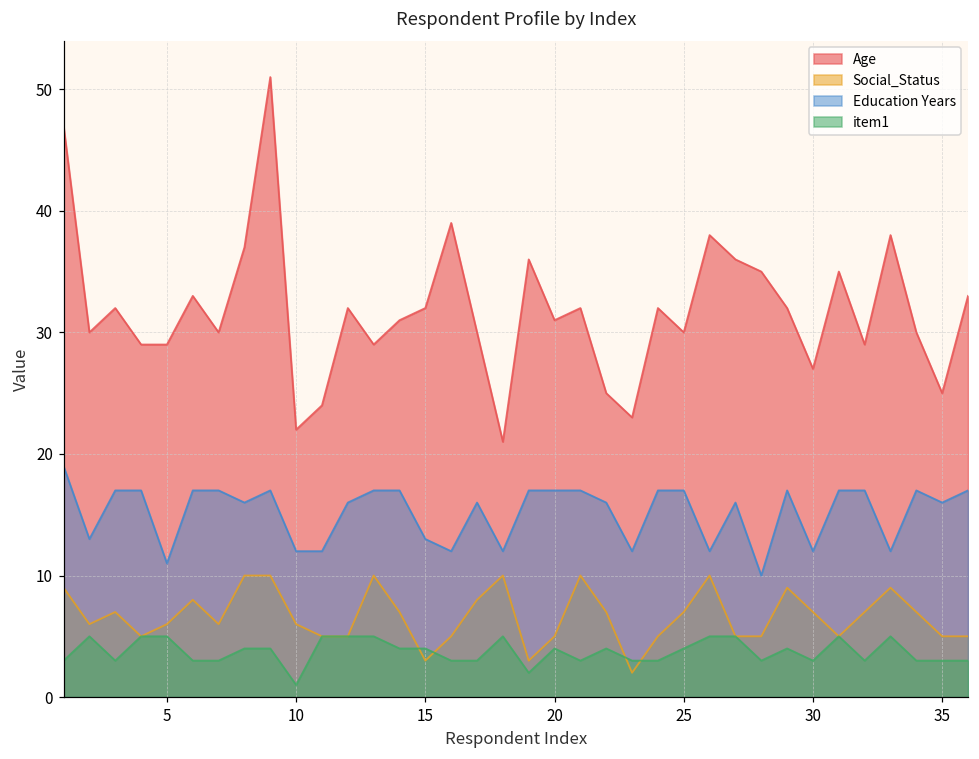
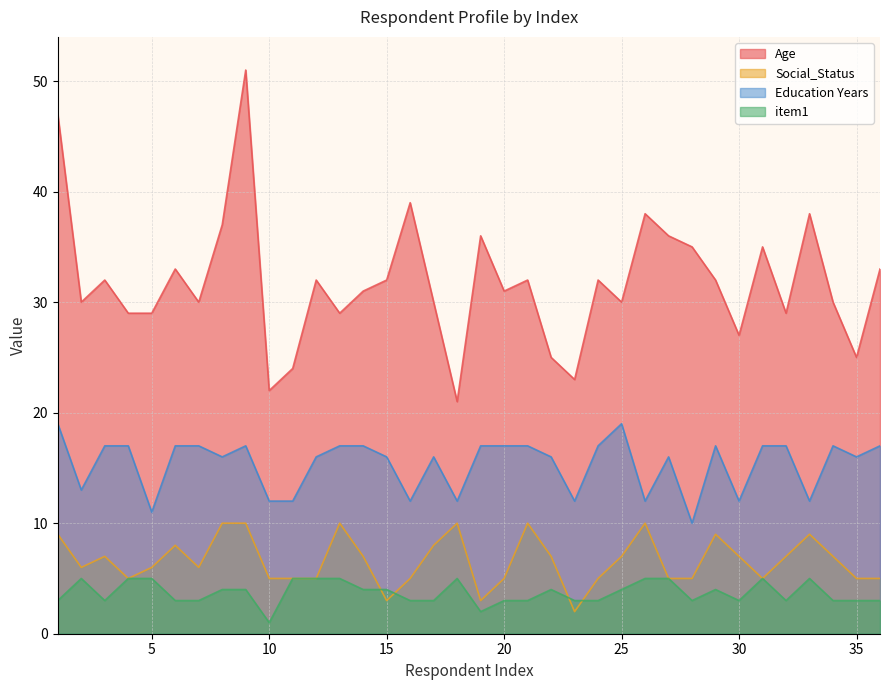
  {
    "Age": {
      "5": 29,
      "10": 22,
      "15": 32,
      "20": 31,
      "25": 30,
      "30": 27,
      "35": 25
    },
    "Social_Status": {
      "5": 6,
-     "10": 6,
+     "10": 5,
      "15": 3,
      "20": 5,
      "25": 7,
      "30": 7,
      "35": 5
    },
    "Education Years": {
      "5": 11,
      "10": 12,
-     "15": 13,
+     "15": 16,
      "20": 17,
-     "25": 17,
+     "25": 19,
      "30": 12,
      "35": 16
    },
    "item1": {
      "5": 5,
      "10": 1,
      "15": 4,
-     "20": 4,
+     "20": 3,
      "25": 4,
      "30": 3,
      "35": 3
    }
  }
